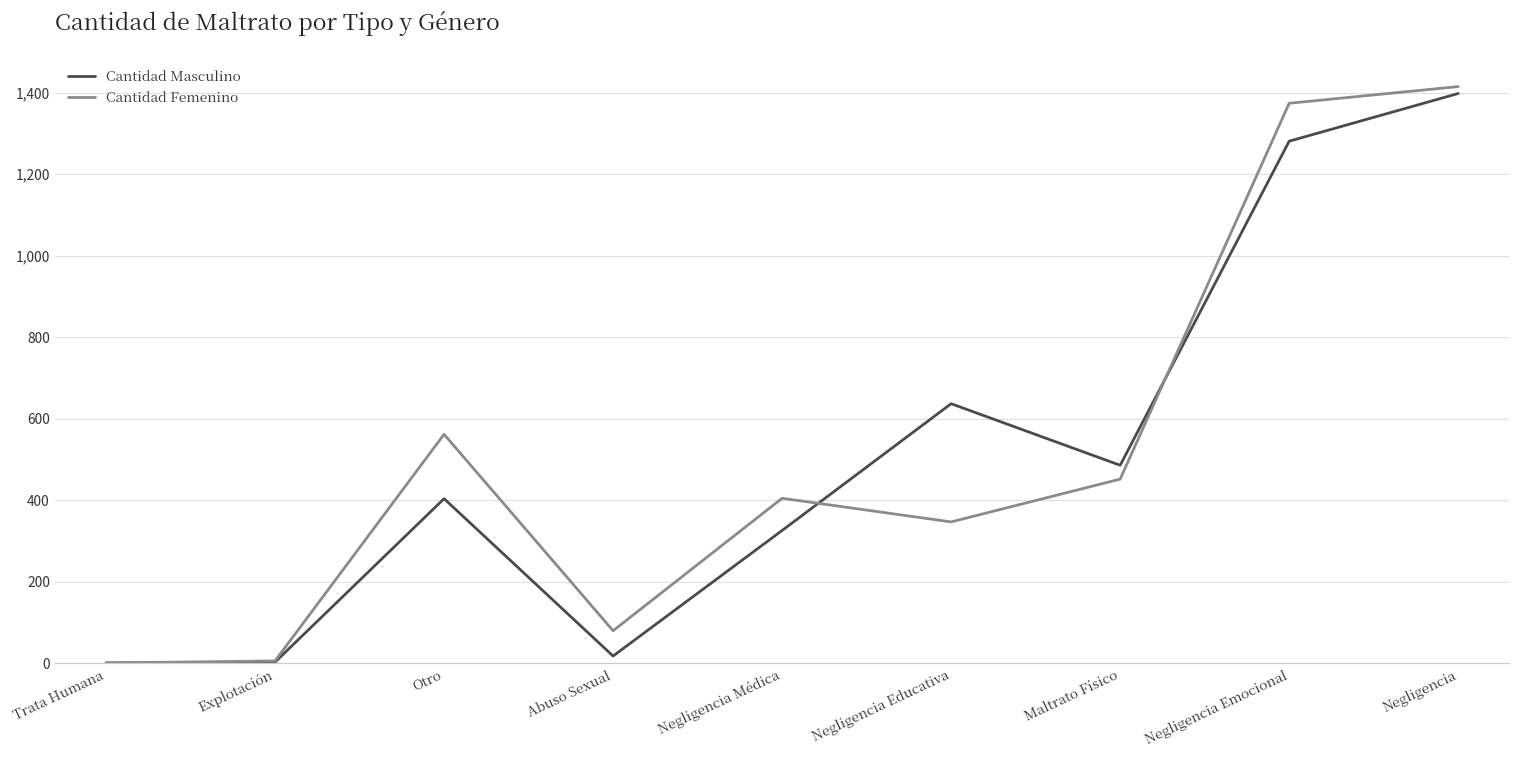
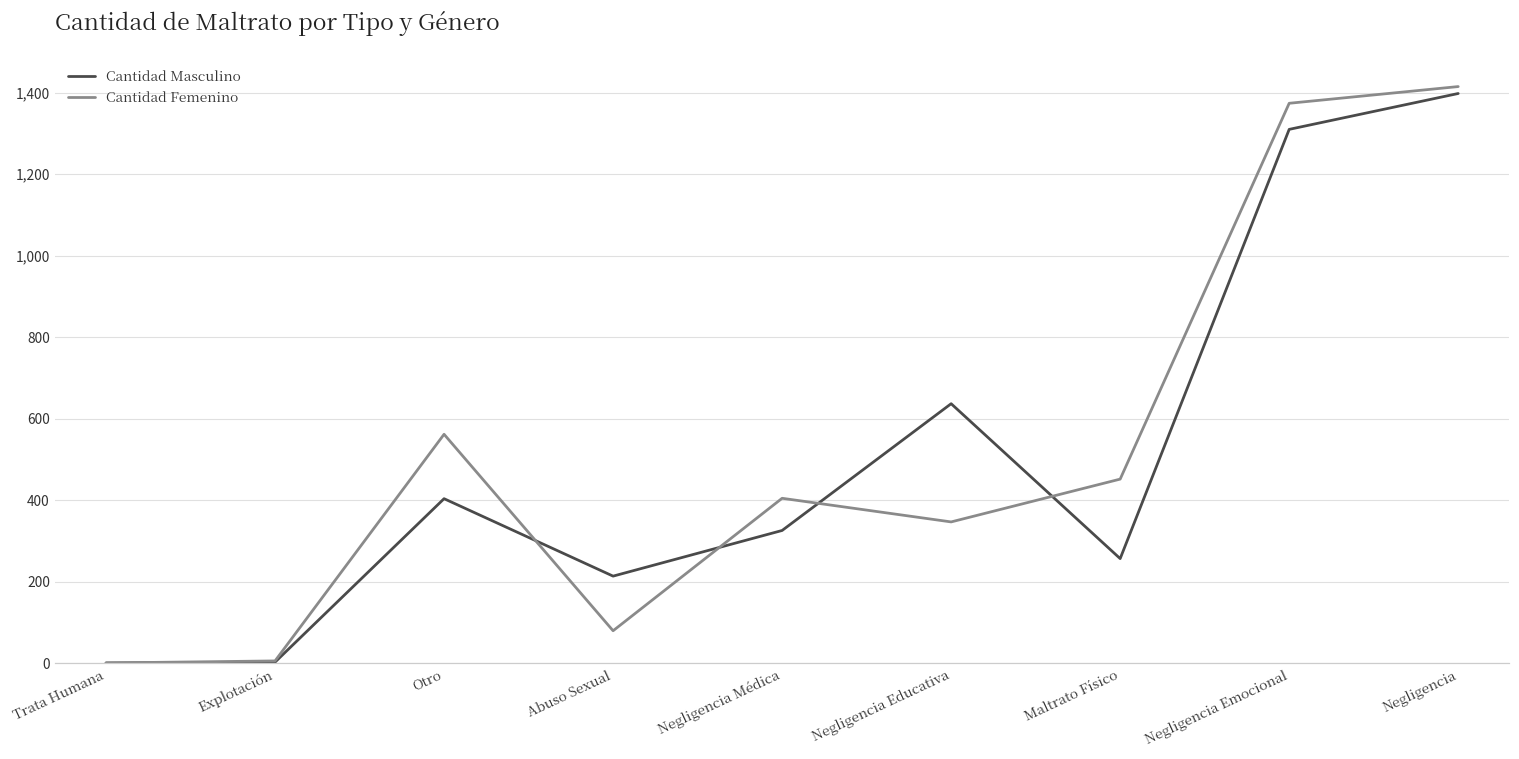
  {
    "Cantidad Masculino": {
      "Otro": "400",
-     "Abuso Sexual": "20",
+     "Abuso Sexual": "210",
      "Negligencia Médica": "330",
      "Negligencia Educativa": "640",
-     "Maltrato Físico": "490",
-     "Negligencia Emocional": "1,280",
+     "Maltrato Físico": "260",
+     "Negligencia Emocional": "1,310",
      "Negligencia": "1,400"
    },
    "Cantidad Femenino": {
      "Otro": "560",
      "Abuso Sexual": "80",
      "Negligencia Médica": "410",
      "Negligencia Educativa": "350",
      "Maltrato Físico": "450",
      "Negligencia Emocional": "1,370",
      "Negligencia": "1,420"
    }
  }
